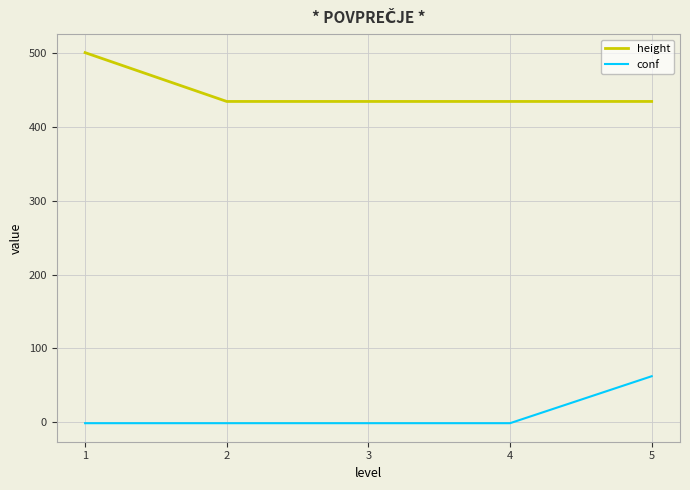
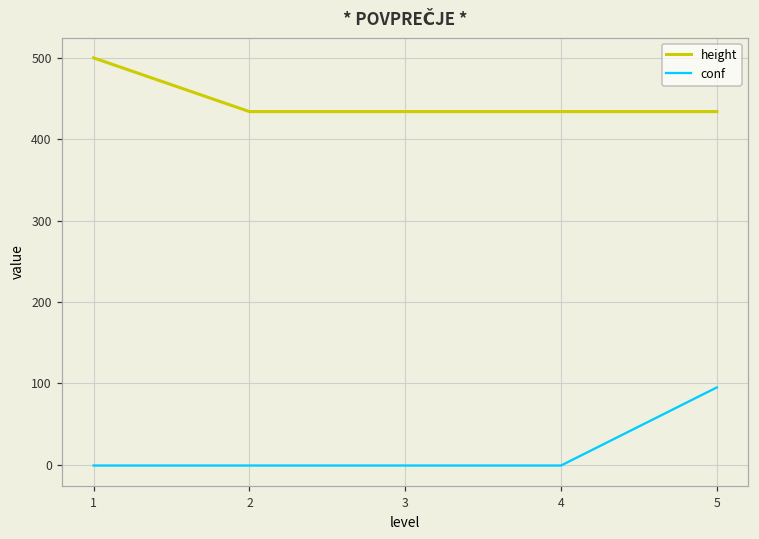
  {
    "height": {
      "1": 500,
      "2": 430,
      "3": 430,
      "4": 430,
      "5": 430
    },
    "conf": {
      "1": 0,
      "2": 0,
      "3": 0,
      "4": 0,
-     "5": 60
+     "5": 100
    }
  }
